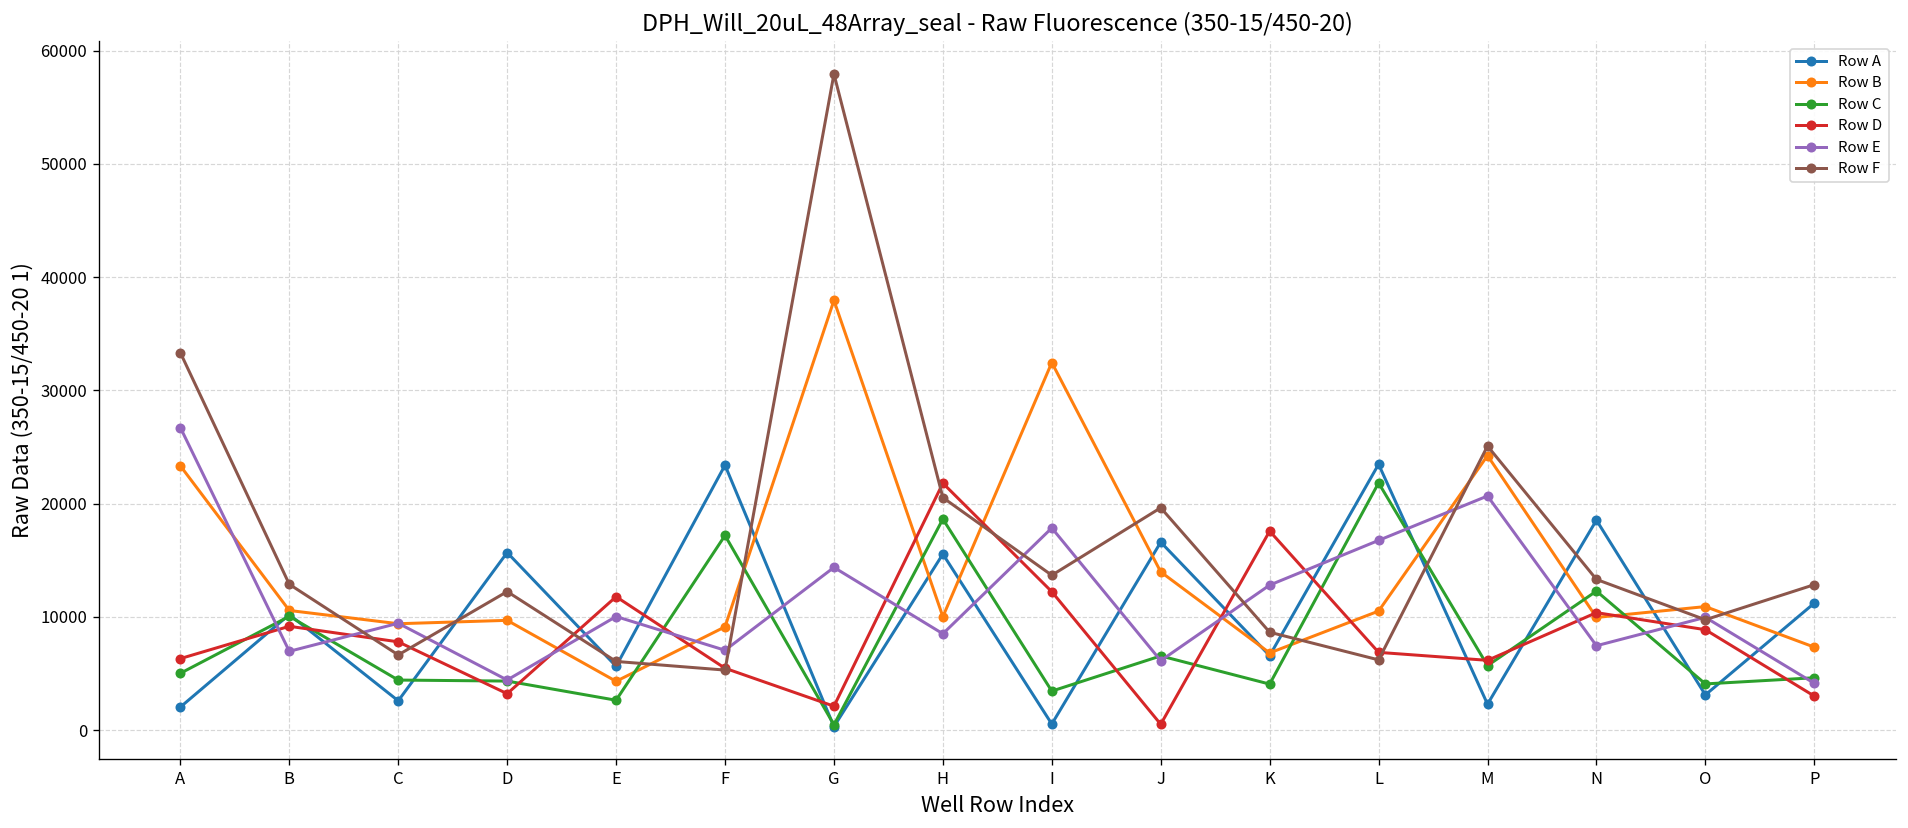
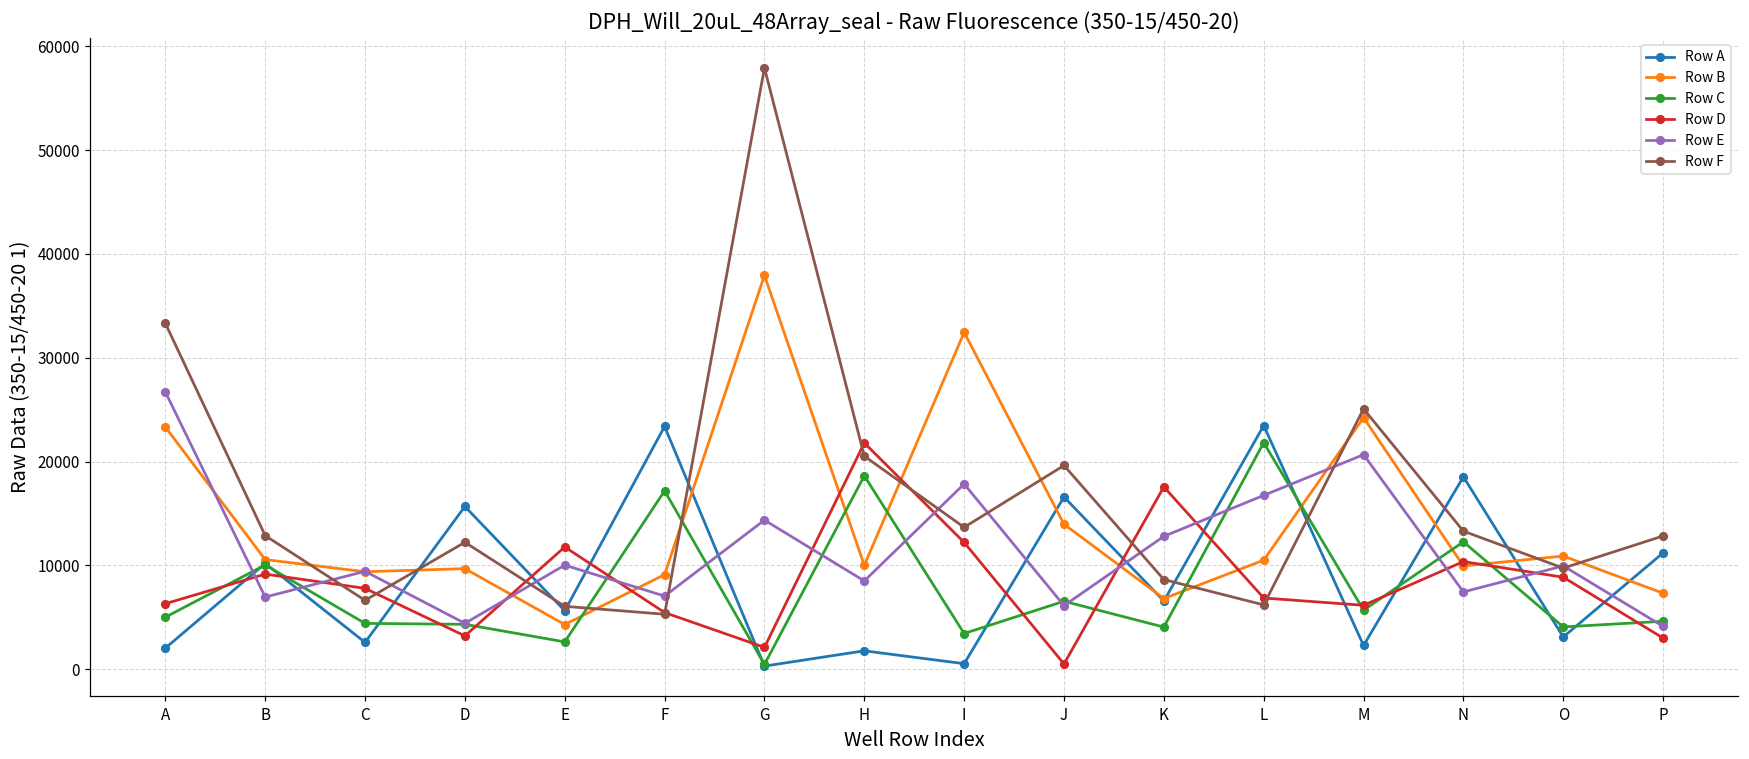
  {
    "Row A": {
      "A": 2000,
      "C": 3000,
      "D": 16000,
      "E": 6000,
      "F": 23000,
-     "H": 16000,
+     "H": 2000,
      "I": 1000,
      "J": 17000,
      "L": 23000,
      "M": 2000,
      "N": 19000,
      "O": 3000,
      "P": 11000
    },
    "Row B": {
      "A": 23000,
      "B": 11000,
      "D": 10000,
      "E": 4000,
      "F": 9000,
      "G": 38000,
      "H": 10000,
      "I": 32000,
      "J": 14000,
      "L": 11000,
      "M": 24000,
      "N": 10000,
      "O": 11000,
      "P": 7000
    },
    "Row C": {
      "A": 5000,
      "C": 4000,
      "E": 3000,
      "F": 17000,
      "H": 19000,
      "I": 3000,
      "J": 7000,
      "K": 4000,
      "L": 22000,
      "M": 6000,
      "N": 12000,
      "O": 4000,
      "P": 5000
    },
    "Row D": {
      "A": 6000,
      "B": 9000,
      "C": 8000,
      "D": 3000,
      "E": 12000,
      "G": 2000,
      "H": 22000,
      "I": 12000,
      "J": 1000,
      "K": 18000,
      "L": 7000,
      "M": 6000,
      "N": 10000,
      "O": 9000,
      "P": 3000
    },
    "Row E": {
      "A": 27000,
      "B": 7000,
      "E": 10000,
      "F": 7000,
      "G": 14000,
      "H": 9000,
      "I": 18000,
      "J": 6000,
      "K": 13000,
      "L": 17000,
      "M": 21000,
      "N": 7000,
      "P": 4000
    },
    "Row F": {
      "A": 33000,
      "B": 13000,
      "C": 7000,
      "D": 12000,
      "E": 6000,
      "G": 58000,
      "H": 21000,
      "I": 14000,
      "J": 20000,
      "K": 9000,
      "L": 6000,
      "M": 25000,
      "N": 13000,
      "P": 13000
    }
  }
